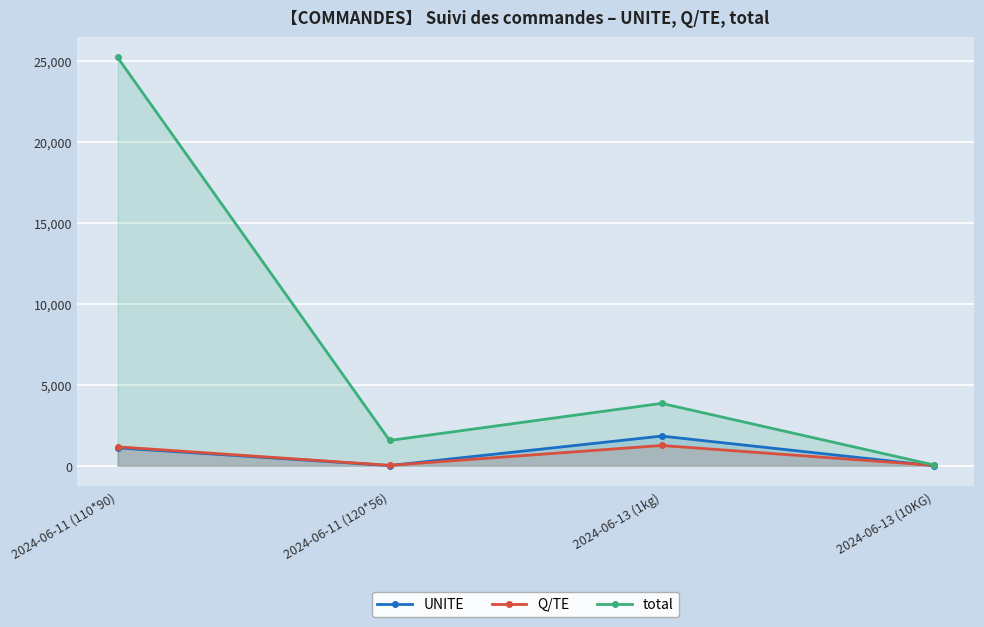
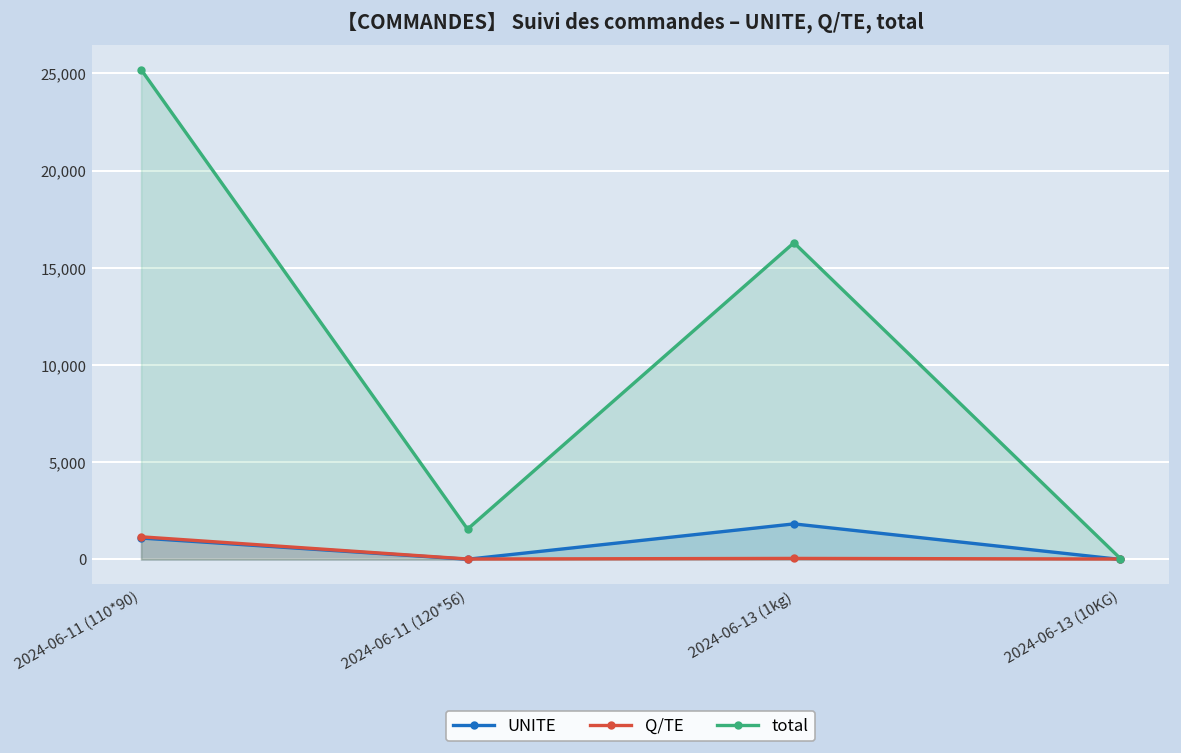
  {
    "UNITE": {
      "2024-06-13 (1kg)": "1,800"
    },
    "Q/TE": {
-     "2024-06-13 (1kg)": "1,300"
+     "2024-06-13 (1kg)": "100"
    },
    "total": {
      "2024-06-11 (110*90)": "25,200",
      "2024-06-11 (120*56)": "1,600",
-     "2024-06-13 (1kg)": "3,900"
+     "2024-06-13 (1kg)": "16,300"
    }
  }
